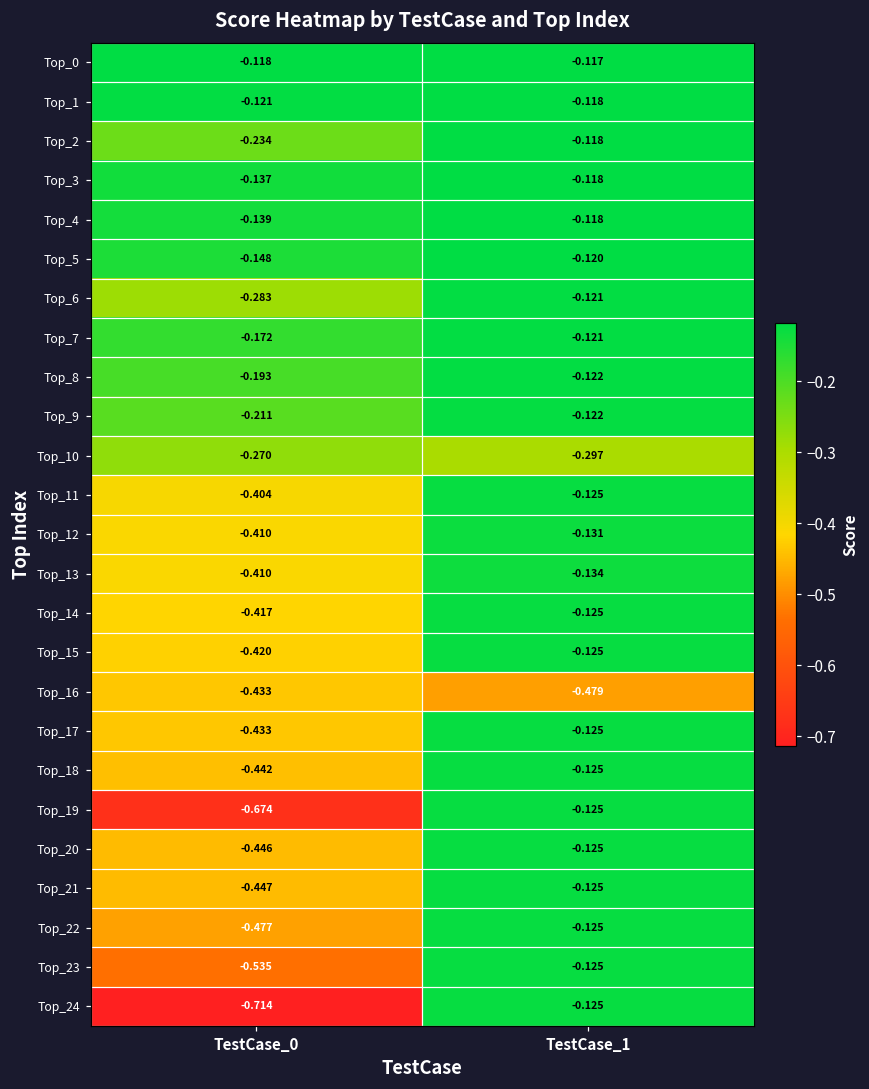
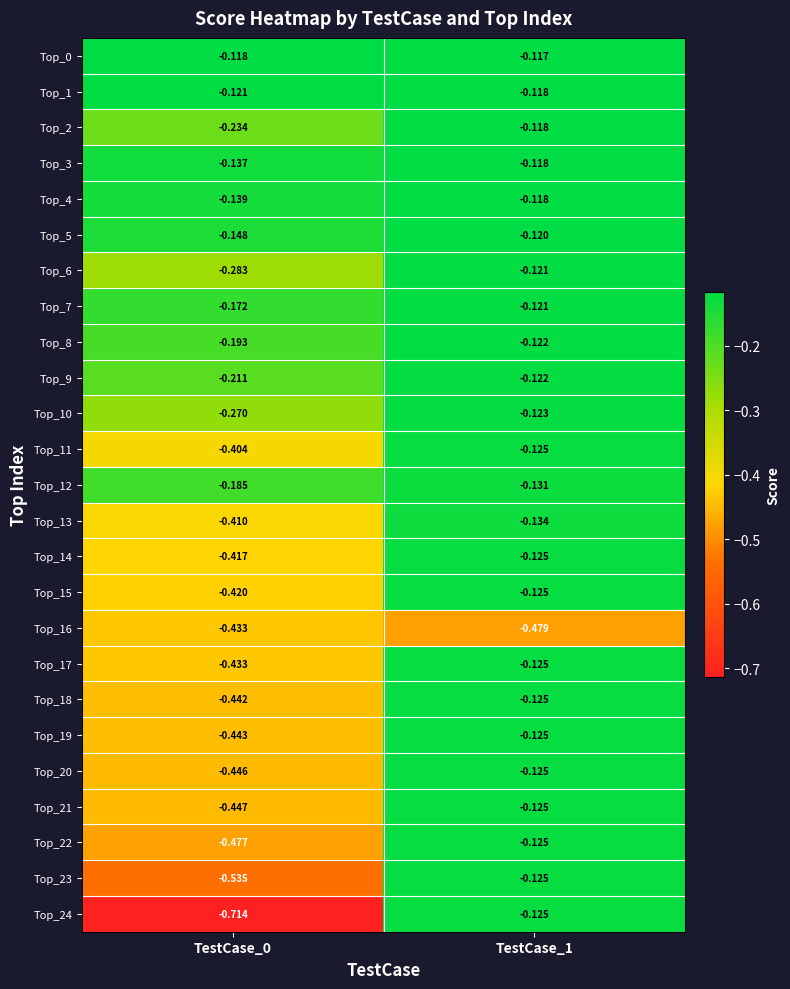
  {
    "Top_0": {
      "TestCase_0": -0.118,
      "TestCase_1": -0.117
    },
    "Top_1": {
      "TestCase_0": -0.121,
      "TestCase_1": -0.118
    },
    "Top_2": {
      "TestCase_0": -0.234,
      "TestCase_1": -0.118
    },
    "Top_3": {
      "TestCase_0": -0.137,
      "TestCase_1": -0.118
    },
    "Top_4": {
      "TestCase_0": -0.139,
      "TestCase_1": -0.118
    },
    "Top_5": {
      "TestCase_0": -0.148,
      "TestCase_1": -0.120
    },
    "Top_6": {
      "TestCase_0": -0.283,
      "TestCase_1": -0.121
    },
    "Top_7": {
      "TestCase_0": -0.172,
      "TestCase_1": -0.121
    },
    "Top_8": {
      "TestCase_0": -0.193,
      "TestCase_1": -0.122
    },
    "Top_9": {
      "TestCase_0": -0.211,
      "TestCase_1": -0.122
    },
    "Top_10": {
      "TestCase_0": -0.270,
-     "TestCase_1": -0.297
+     "TestCase_1": -0.123
    },
    "Top_11": {
      "TestCase_0": -0.404,
      "TestCase_1": -0.125
    },
    "Top_12": {
-     "TestCase_0": -0.410,
+     "TestCase_0": -0.185,
      "TestCase_1": -0.131
    },
    "Top_13": {
      "TestCase_0": -0.410,
      "TestCase_1": -0.134
    },
    "Top_14": {
      "TestCase_0": -0.417,
      "TestCase_1": -0.125
    },
    "Top_15": {
      "TestCase_0": -0.420,
      "TestCase_1": -0.125
    },
    "Top_16": {
      "TestCase_0": -0.433,
      "TestCase_1": -0.479
    },
    "Top_17": {
      "TestCase_0": -0.433,
      "TestCase_1": -0.125
    },
    "Top_18": {
      "TestCase_0": -0.442,
      "TestCase_1": -0.125
    },
    "Top_19": {
-     "TestCase_0": -0.674,
+     "TestCase_0": -0.443,
      "TestCase_1": -0.125
    },
    "Top_20": {
      "TestCase_0": -0.446,
      "TestCase_1": -0.125
    },
    "Top_21": {
      "TestCase_0": -0.447,
      "TestCase_1": -0.125
    },
    "Top_22": {
      "TestCase_0": -0.477,
      "TestCase_1": -0.125
    },
    "Top_23": {
      "TestCase_0": -0.535,
      "TestCase_1": -0.125
    },
    "Top_24": {
      "TestCase_0": -0.714,
      "TestCase_1": -0.125
    }
  }
